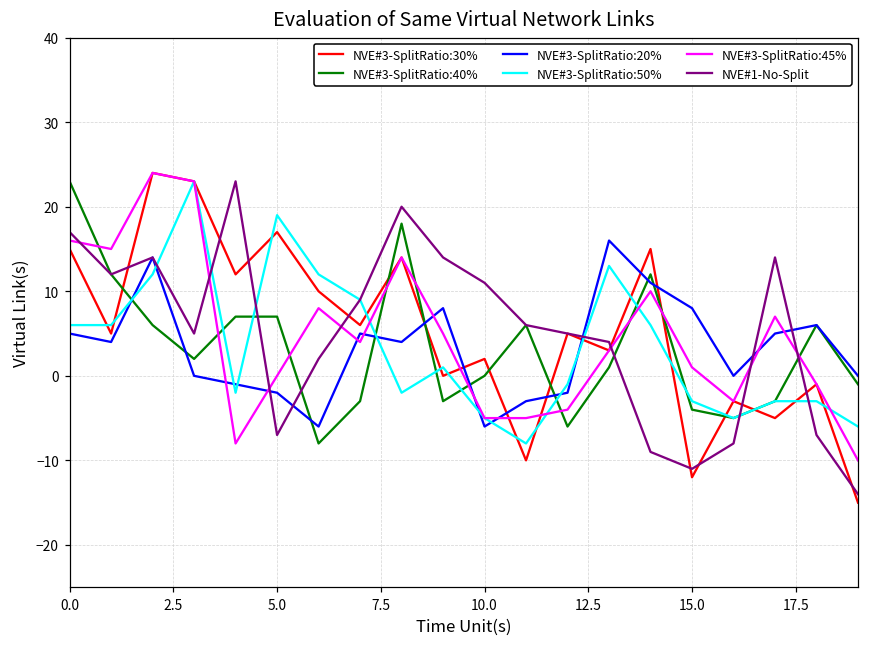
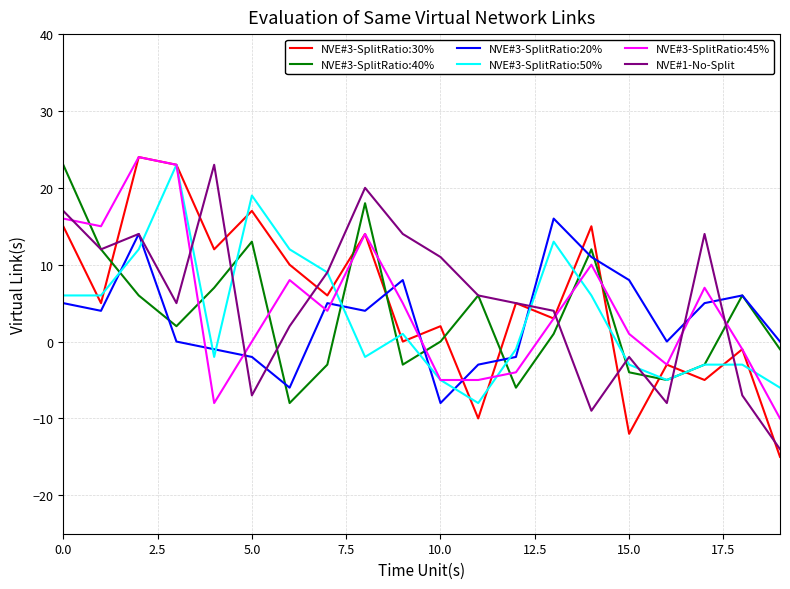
  {
    "NVE#3-SplitRatio:30%": {
      "0.0": 15,
      "5.0": 17,
      "10.0": 2,
      "15.0": -12
    },
    "NVE#3-SplitRatio:40%": {
      "0.0": 23,
-     "5.0": 7,
+     "5.0": 13,
      "10.0": 0,
      "15.0": -4
    },
    "NVE#3-SplitRatio:20%": {
      "0.0": 5,
      "5.0": -2,
-     "10.0": -6,
+     "10.0": -8,
      "15.0": 8
    },
    "NVE#3-SplitRatio:50%": {
      "0.0": 6,
      "5.0": 19,
      "15.0": -3
    },
    "NVE#3-SplitRatio:45%": {
      "0.0": 16,
      "5.0": 0,
      "15.0": 1
    },
    "NVE#1-No-Split": {
      "0.0": 17,
      "5.0": -7,
      "10.0": 11,
-     "15.0": -11
+     "15.0": -2
    }
  }
